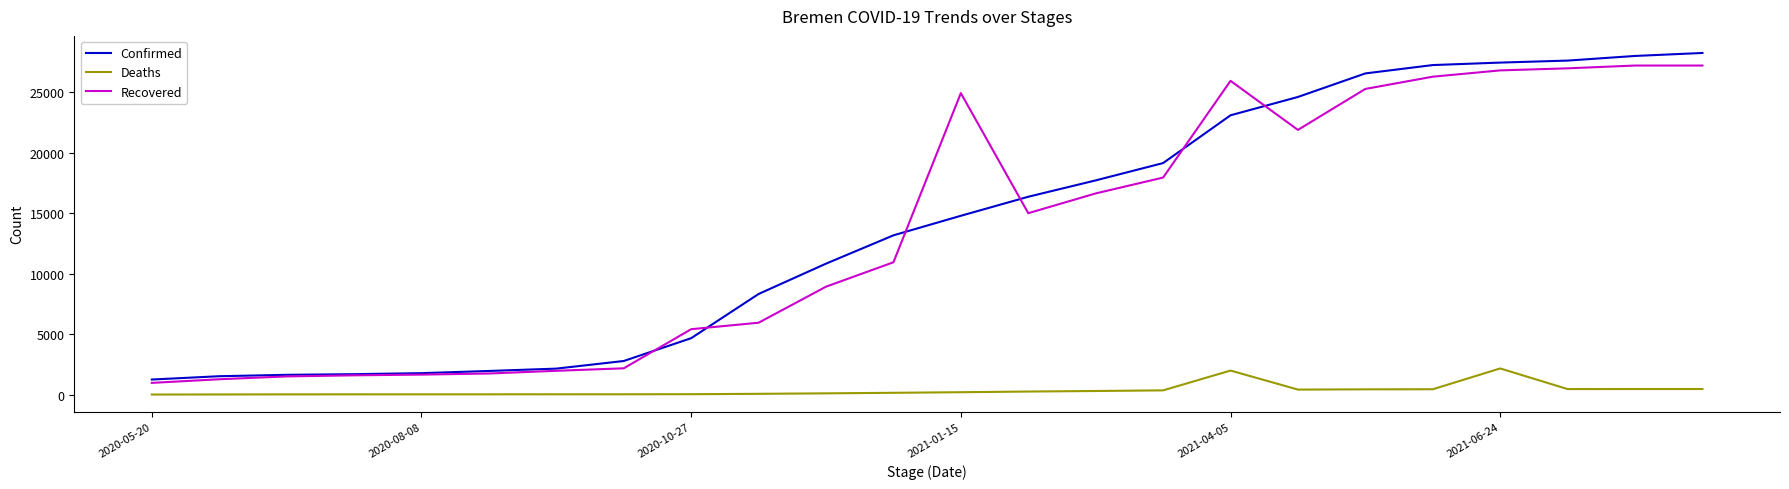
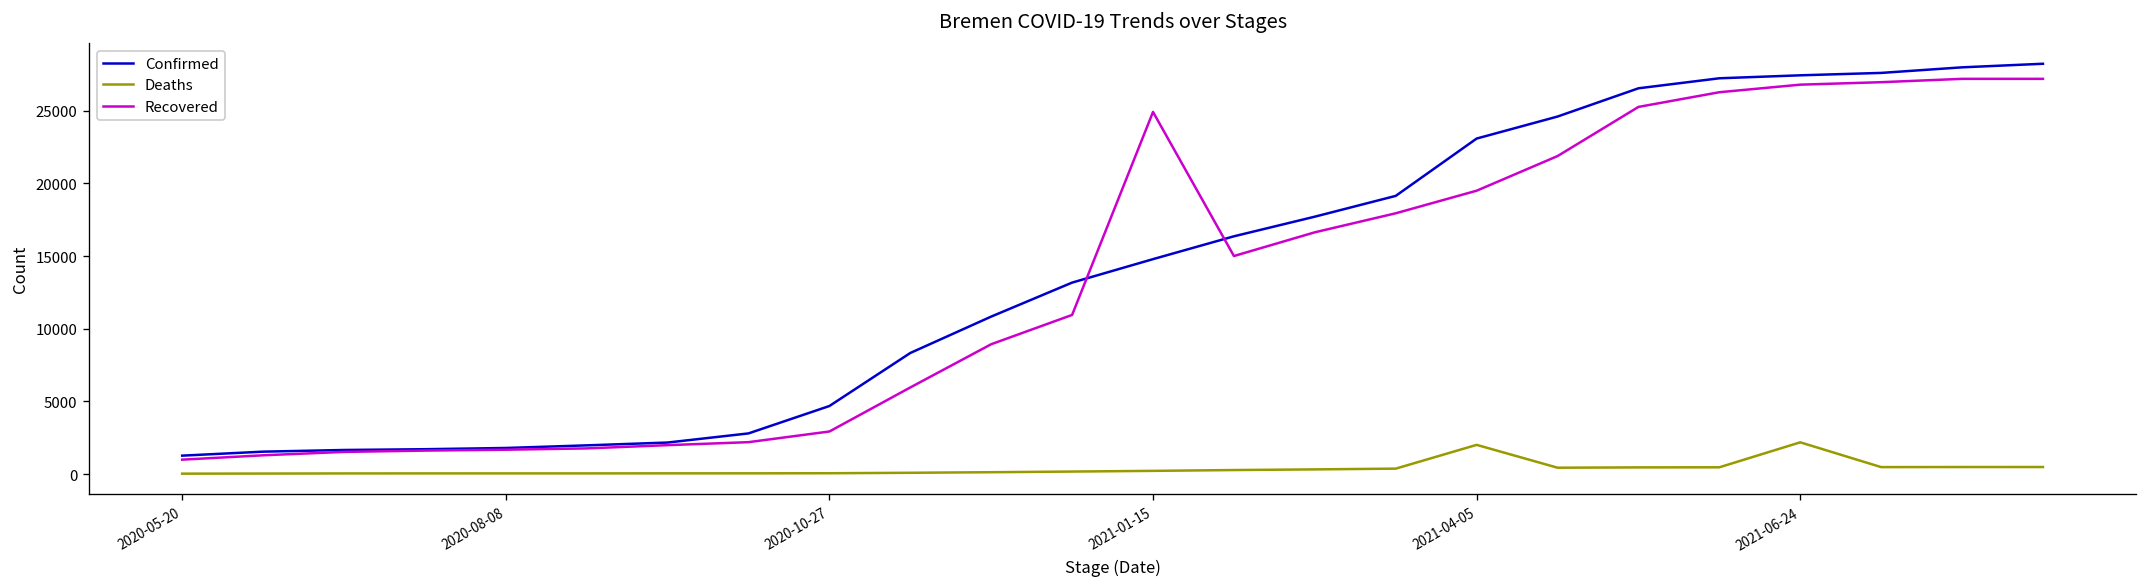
  {
    "Confirmed": {
      "2020-05-20": 1300,
      "2020-10-27": 4700,
      "2021-01-15": 14800,
      "2021-04-05": 23100,
      "2021-06-24": 27400
    },
    "Deaths": {
      "2020-05-20": 0,
      "2020-08-08": 100,
      "2020-10-27": 100,
      "2021-01-15": 200,
      "2021-04-05": 2000,
      "2021-06-24": 2200
    },
    "Recovered": {
      "2020-05-20": 1000,
-     "2020-10-27": 5400,
+     "2020-10-27": 2900,
      "2021-01-15": 24900,
-     "2021-04-05": 25900,
+     "2021-04-05": 19500,
      "2021-06-24": 26800
    }
  }
